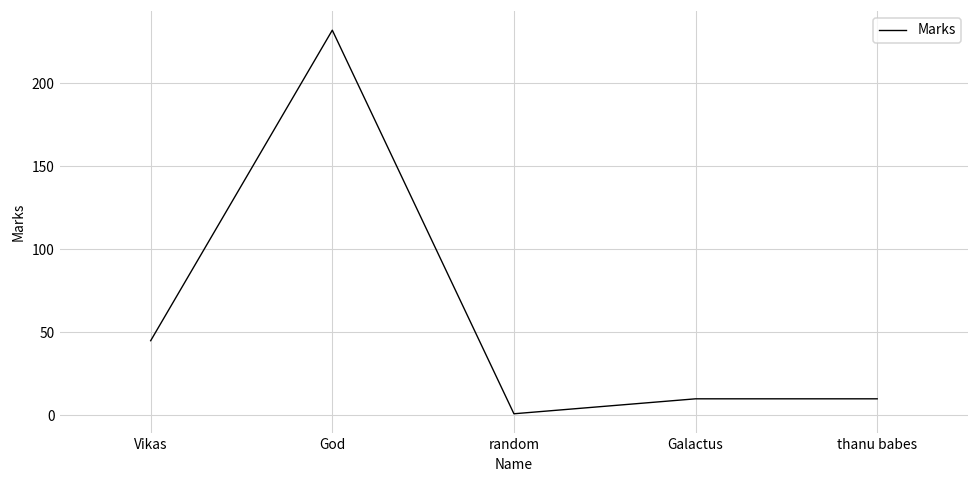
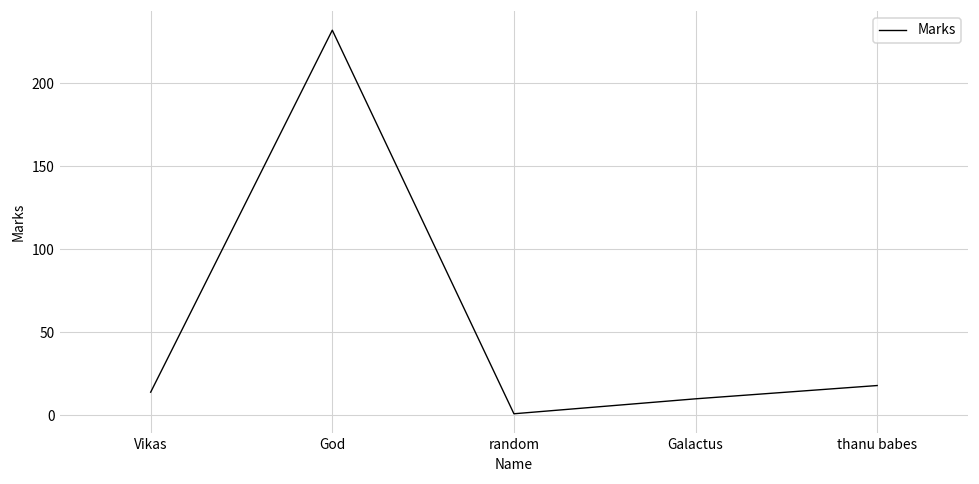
  {
-   "Vikas": 45,
+   "Vikas": 14,
    "God": 232,
    "random": 1,
    "Galactus": 10,
-   "thanu babes": 10
+   "thanu babes": 18
  }
